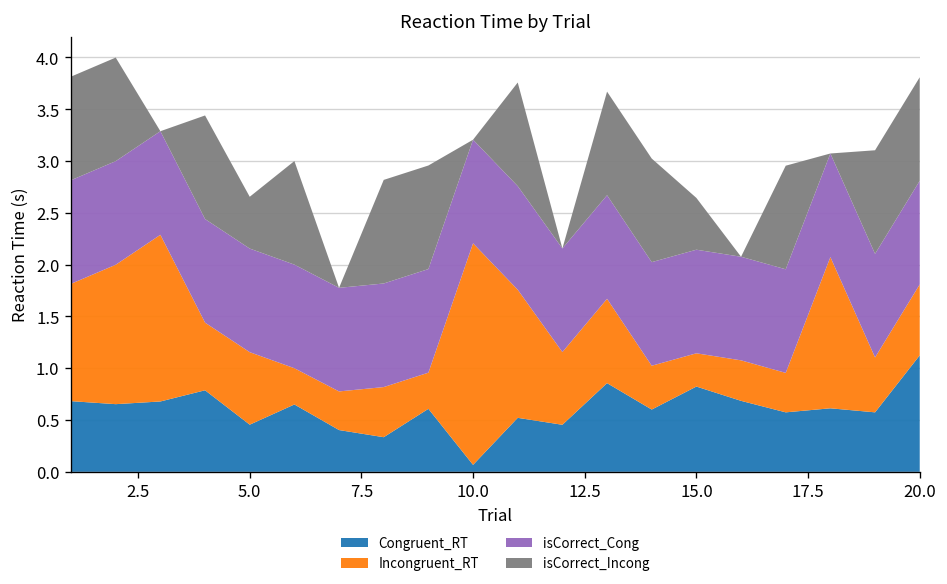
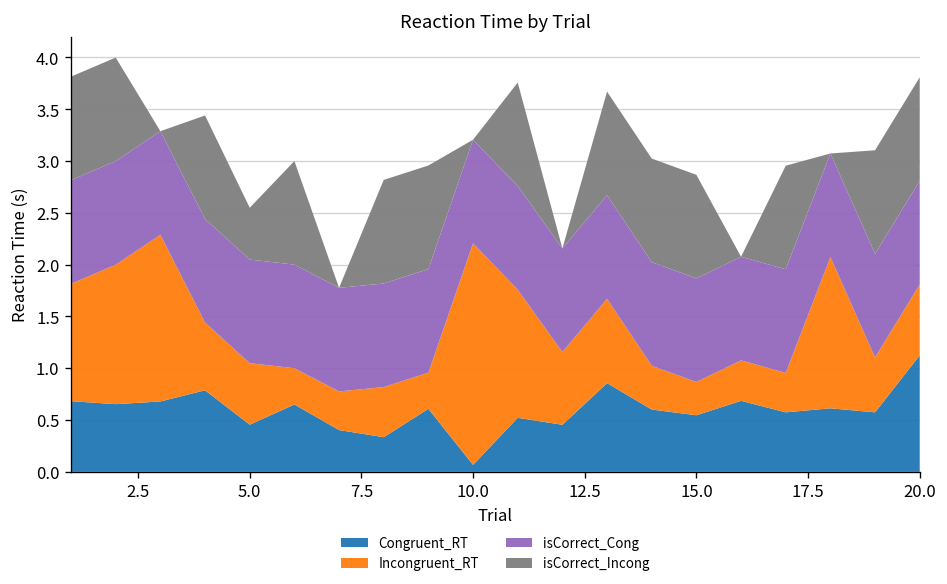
  {
    "Congruent_RT": {
      "5.0": 0.5,
      "10.0": 0.1,
-     "15.0": 0.8,
+     "15.0": 0.5,
      "20.0": 1.1
    },
    "Incongruent_RT": {
-     "5.0": 0.7,
+     "5.0": 0.6,
      "10.0": 2.1,
      "15.0": 0.3,
      "20.0": 0.7
    },
    "isCorrect_Cong": {
      "5.0": 1.0,
      "15.0": 1.0,
      "20.0": 1.0
    },
    "isCorrect_Incong": {
      "5.0": 0.5,
-     "15.0": 0.5,
+     "15.0": 1.0,
      "20.0": 1.0
    }
  }
